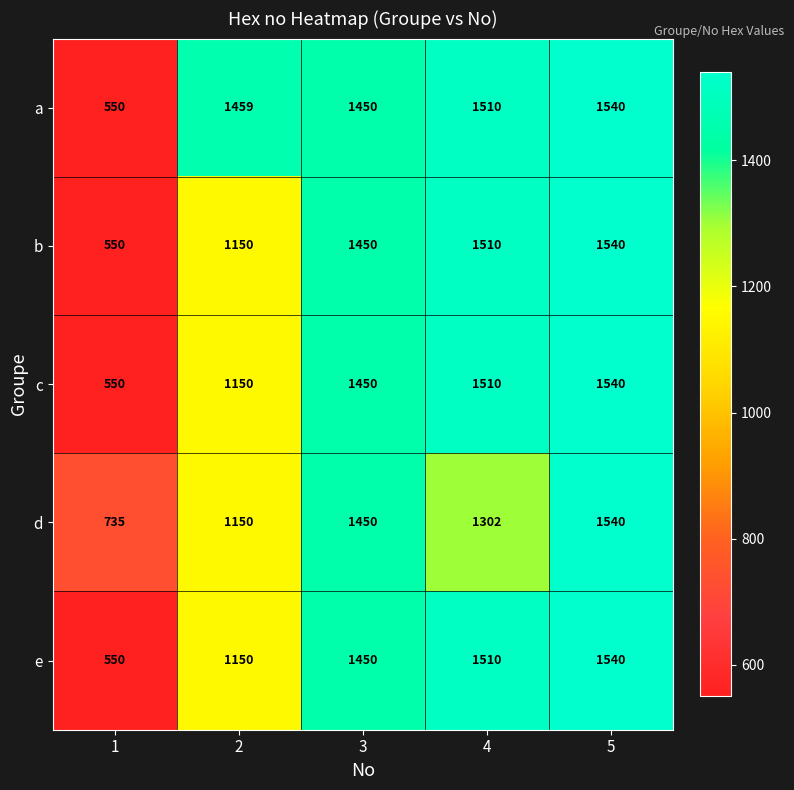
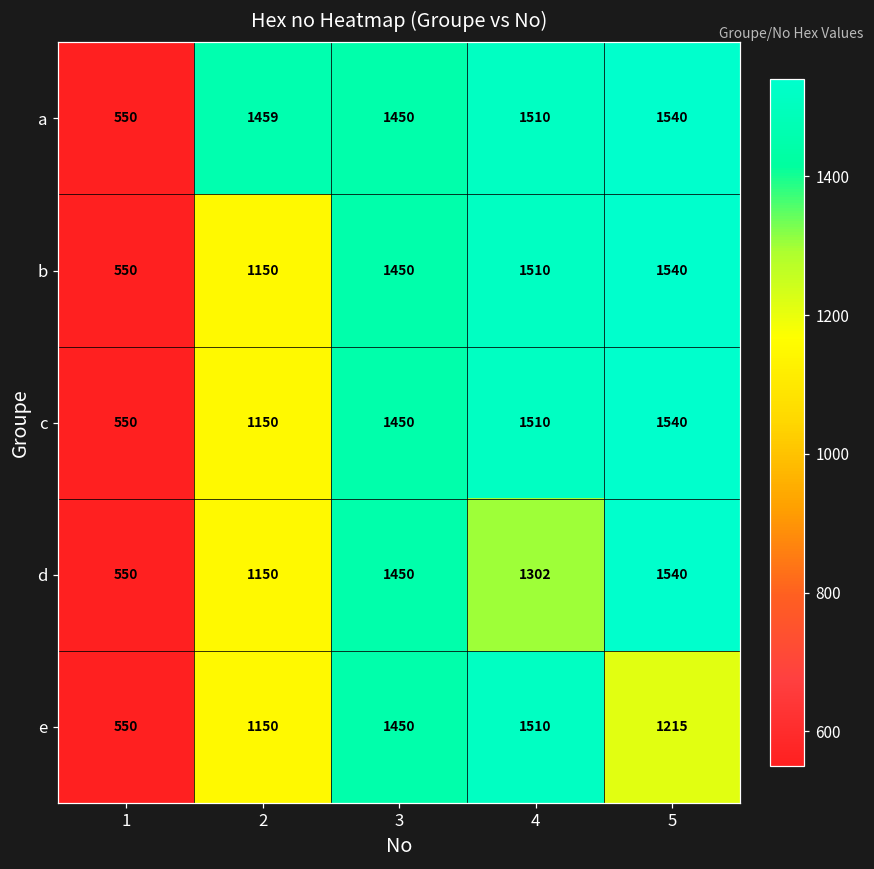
  {
    "a": {
      "1": 550,
      "2": 1459,
      "3": 1450,
      "4": 1510,
      "5": 1540
    },
    "b": {
      "1": 550,
      "2": 1150,
      "3": 1450,
      "4": 1510,
      "5": 1540
    },
    "c": {
      "1": 550,
      "2": 1150,
      "3": 1450,
      "4": 1510,
      "5": 1540
    },
    "d": {
-     "1": 735,
+     "1": 550,
      "2": 1150,
      "3": 1450,
      "4": 1302,
      "5": 1540
    },
    "e": {
      "1": 550,
      "2": 1150,
      "3": 1450,
      "4": 1510,
-     "5": 1540
+     "5": 1215
    }
  }
